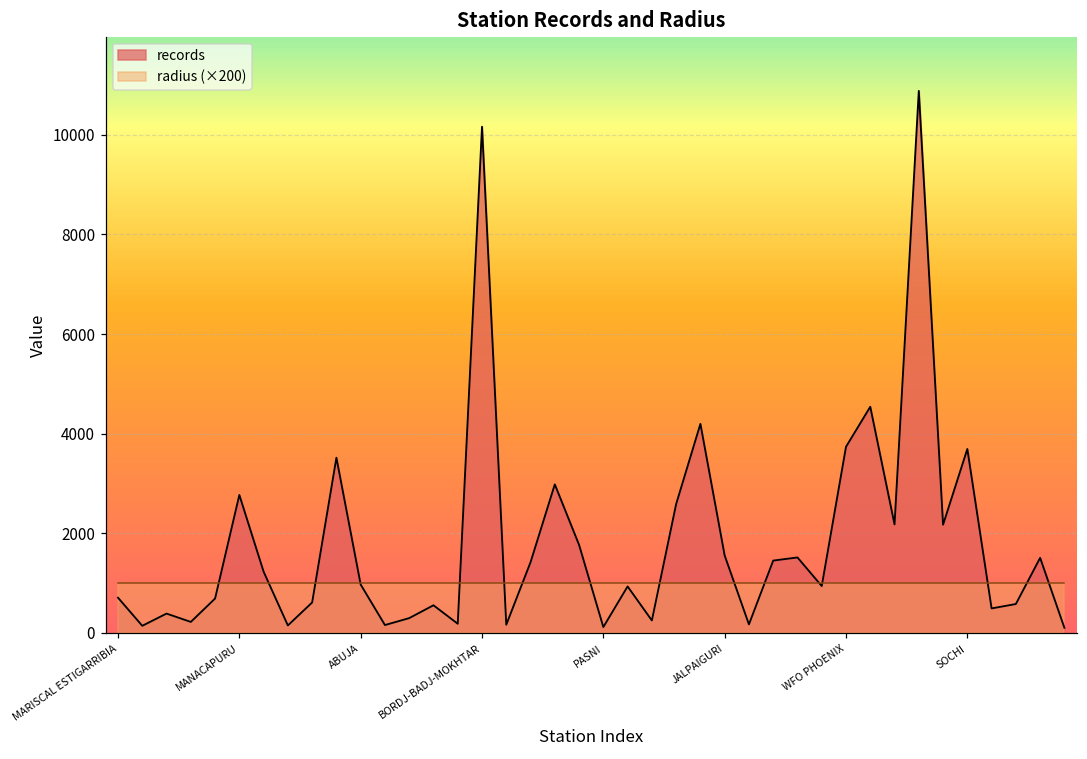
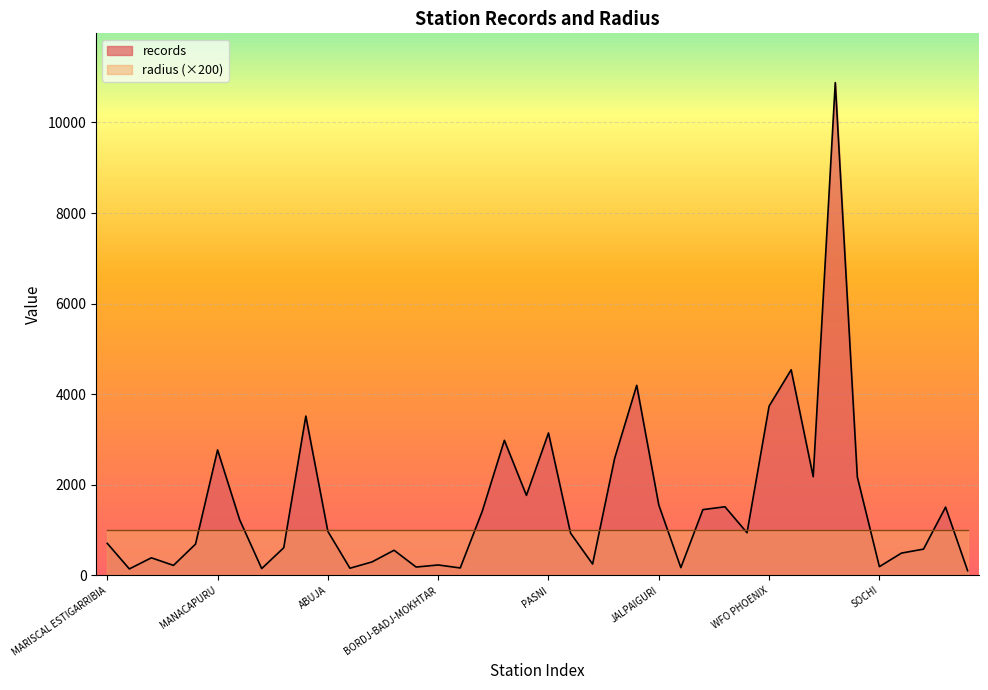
  {
    "records": {
      "MARISCAL ESTIGARRIBIA": 700,
      "MANACAPURU": 2800,
-     "BORDJ-BADJ-MOKHTAR": 10200,
-     "PASNI": 100,
+     "BORDJ-BADJ-MOKHTAR": 200,
+     "PASNI": 3100,
      "JALPAIGURI": 1600,
      "WFO PHOENIX": 3700,
-     "SOCHI": 3700
+     "SOCHI": 200
    },
    "radius (×200)": {
      "MARISCAL ESTIGARRIBIA": 1000,
      "MANACAPURU": 1000,
      "BORDJ-BADJ-MOKHTAR": 1000,
      "PASNI": 1000,
      "JALPAIGURI": 1000,
      "WFO PHOENIX": 1000,
      "SOCHI": 1000
    }
  }
